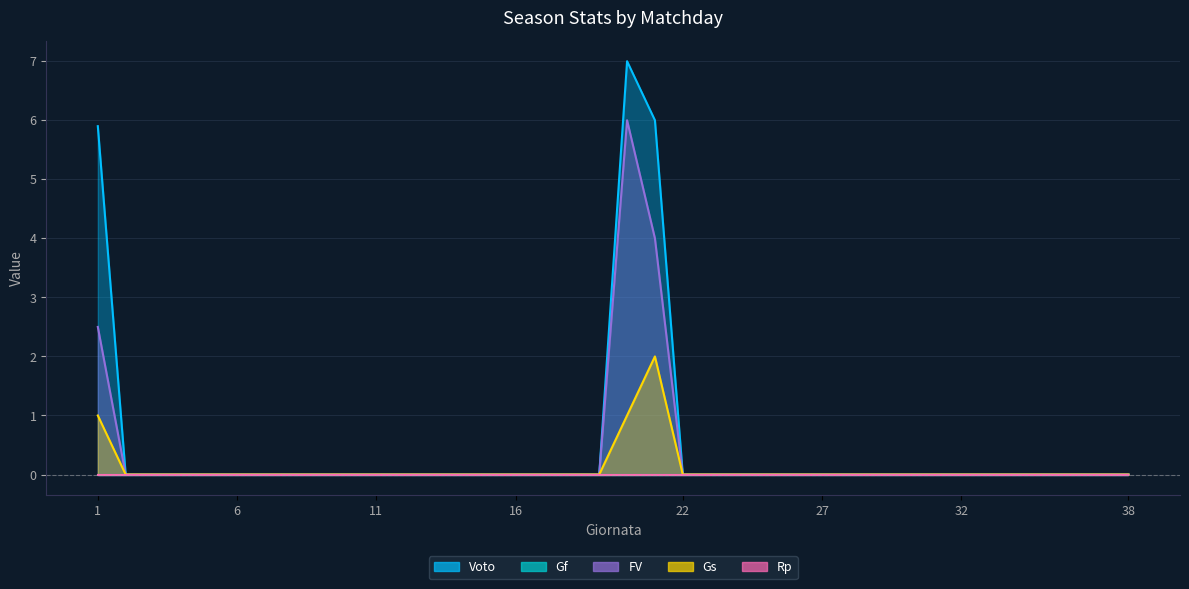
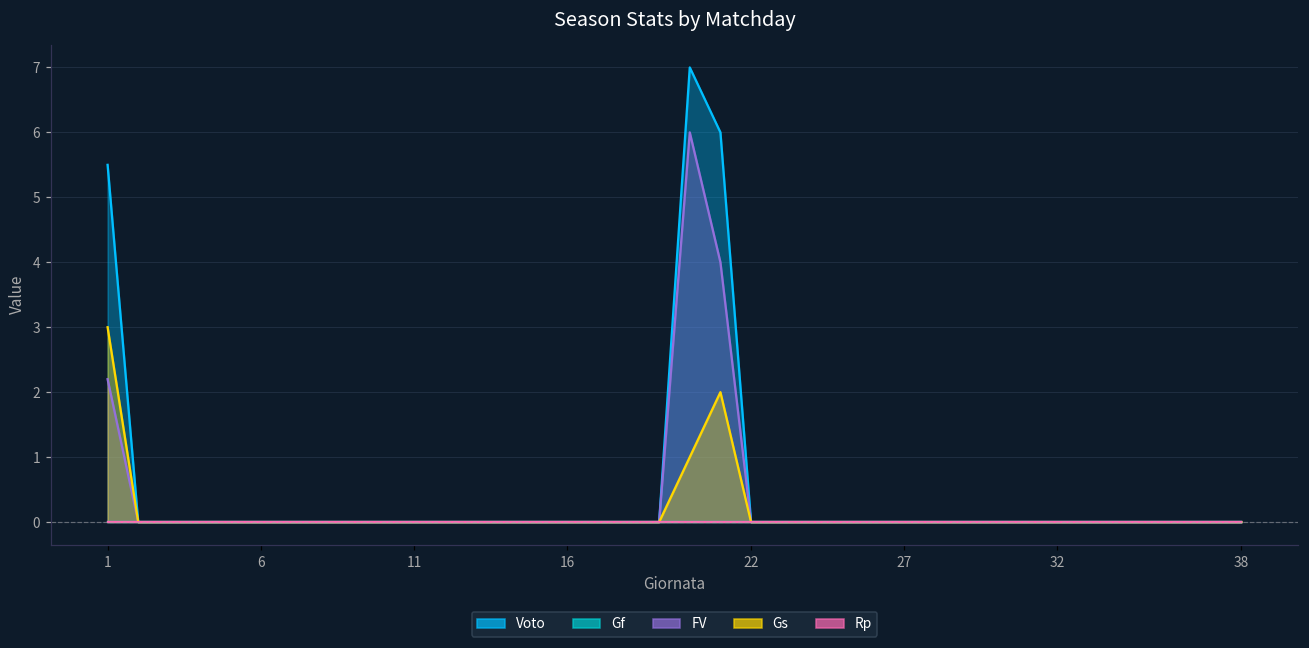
  {
    "Voto": {
-     "1": 5.9
+     "1": 5.5
    },
    "Rp": {
      "1": 0.0
    },
    "FV": {
-     "1": 2.5
+     "1": 2.2
    },
    "Gs": {
-     "1": 1
+     "1": 3
    }
  }
